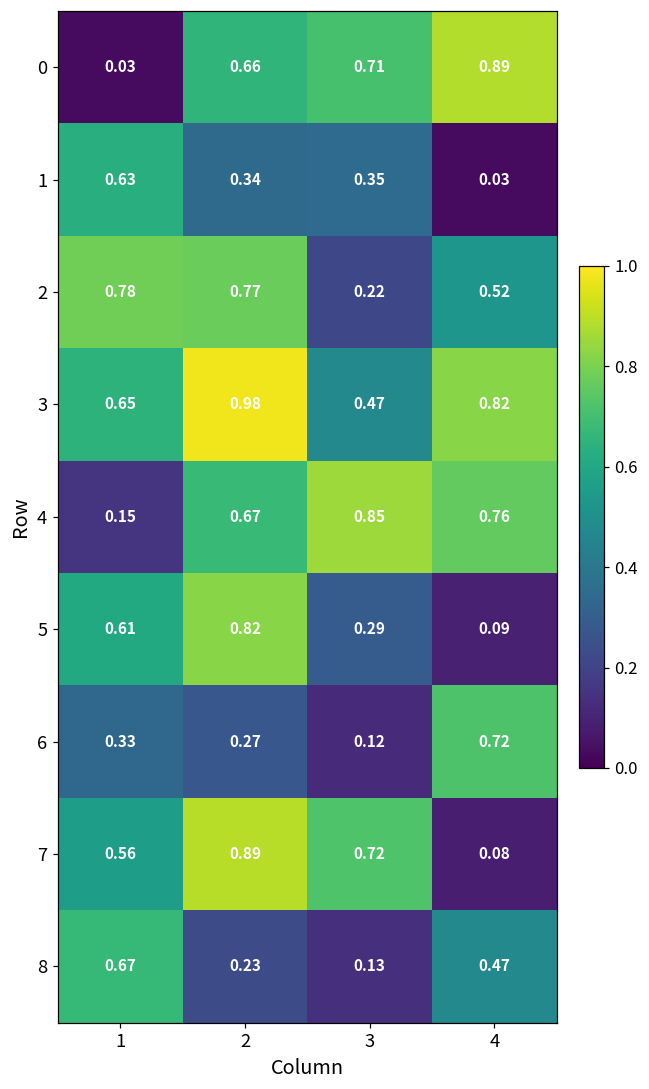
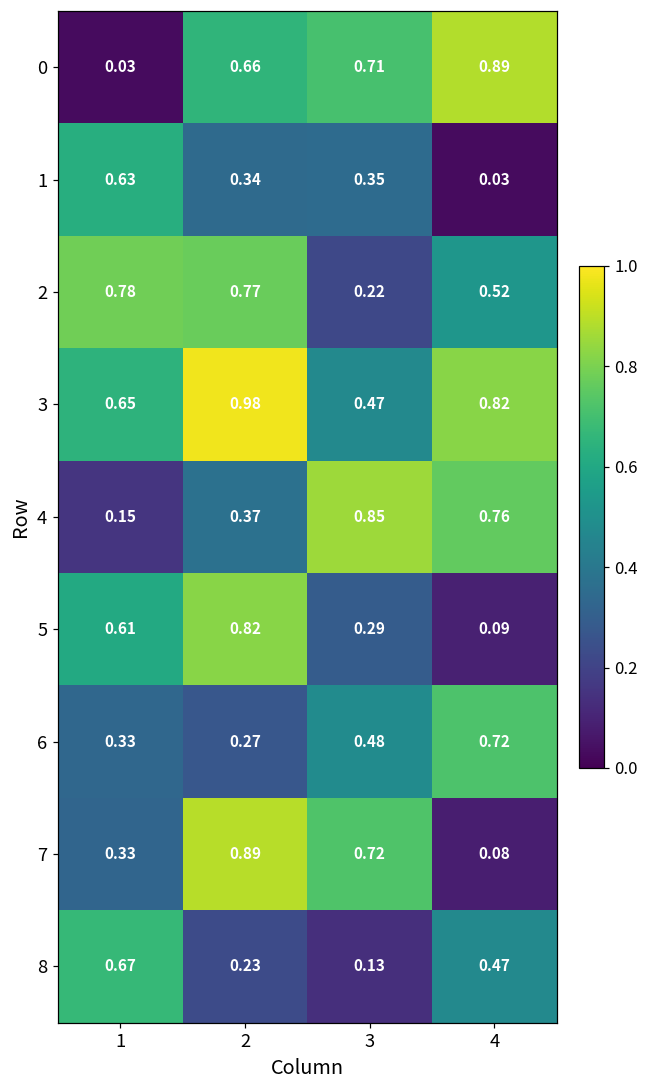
  {
    "0": {
      "1": 0.03,
      "2": 0.66,
      "3": 0.71,
      "4": 0.89
    },
    "1": {
      "1": 0.63,
      "2": 0.34,
      "3": 0.35,
      "4": 0.03
    },
    "2": {
      "1": 0.78,
      "2": 0.77,
      "3": 0.22,
      "4": 0.52
    },
    "3": {
      "1": 0.65,
      "2": 0.98,
      "3": 0.47,
      "4": 0.82
    },
    "4": {
      "1": 0.15,
-     "2": 0.67,
+     "2": 0.37,
      "3": 0.85,
      "4": 0.76
    },
    "5": {
      "1": 0.61,
      "2": 0.82,
      "3": 0.29,
      "4": 0.09
    },
    "6": {
      "1": 0.33,
      "2": 0.27,
-     "3": 0.12,
+     "3": 0.48,
      "4": 0.72
    },
    "7": {
-     "1": 0.56,
+     "1": 0.33,
      "2": 0.89,
      "3": 0.72,
      "4": 0.08
    },
    "8": {
      "1": 0.67,
      "2": 0.23,
      "3": 0.13,
      "4": 0.47
    }
  }
